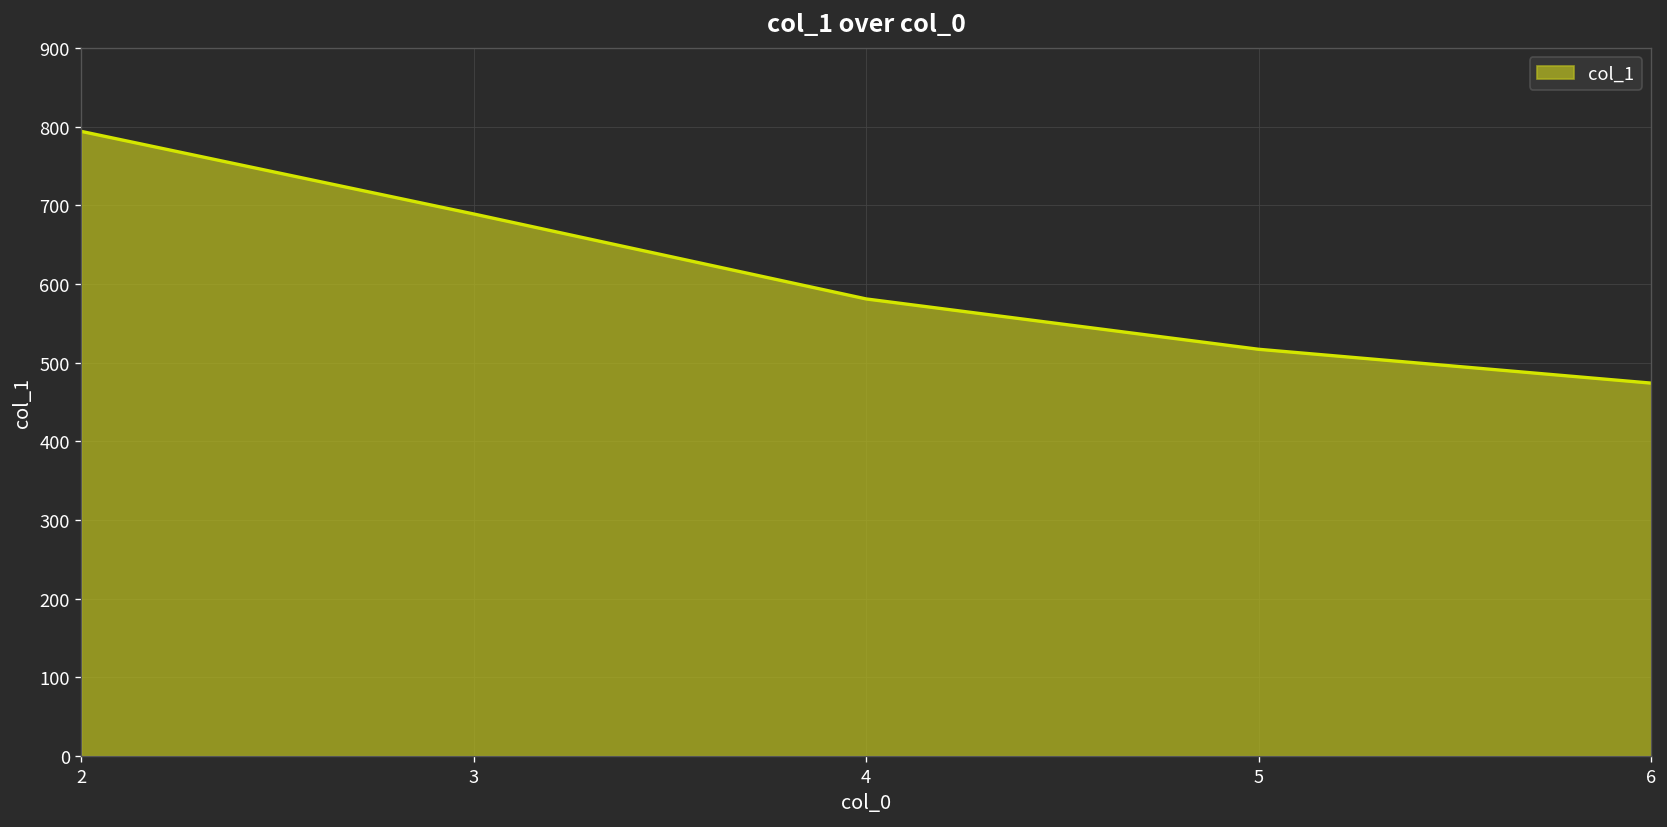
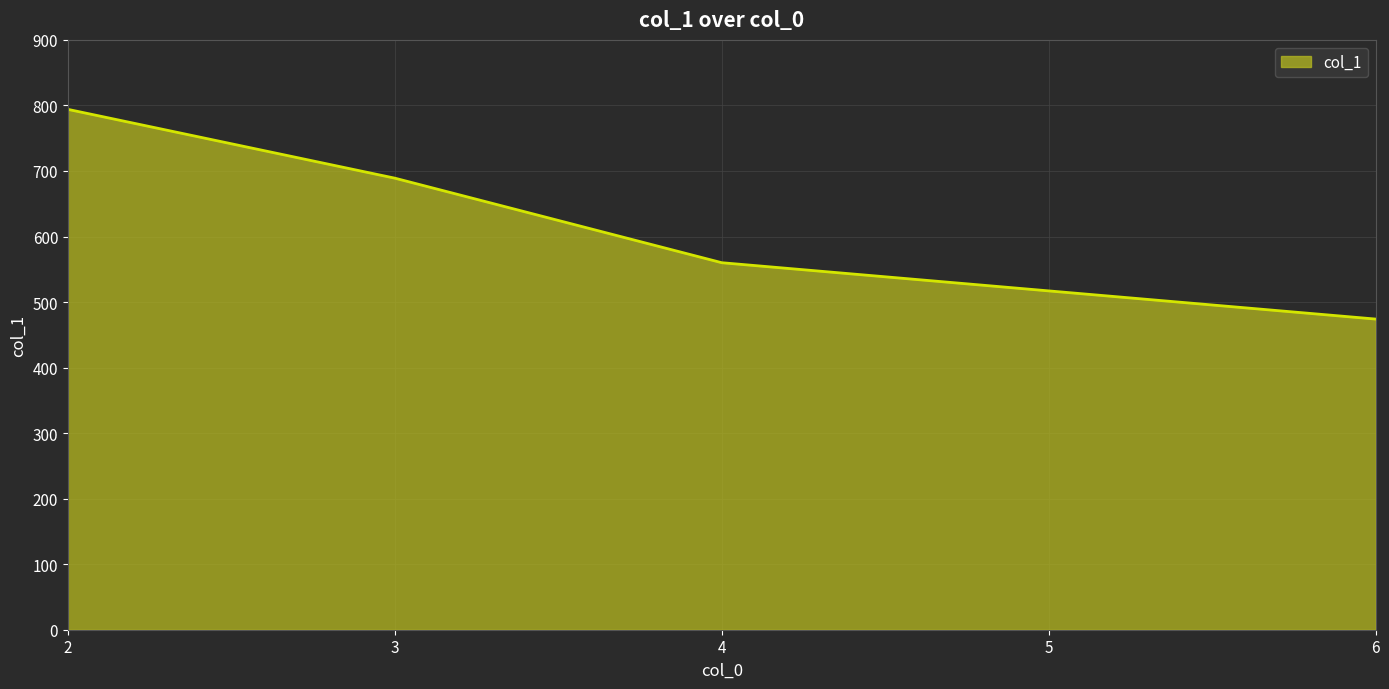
  {
    "2": 790,
    "3": 690,
-   "4": 580,
+   "4": 560,
    "5": 520,
    "6": 470
  }
